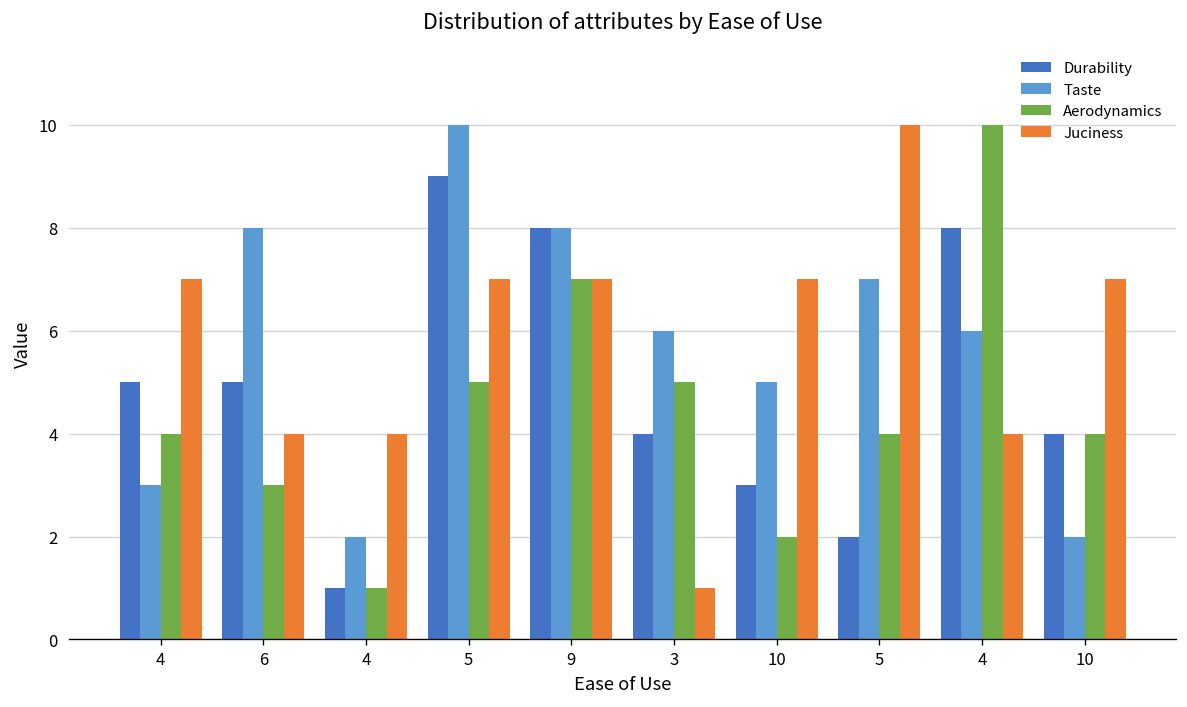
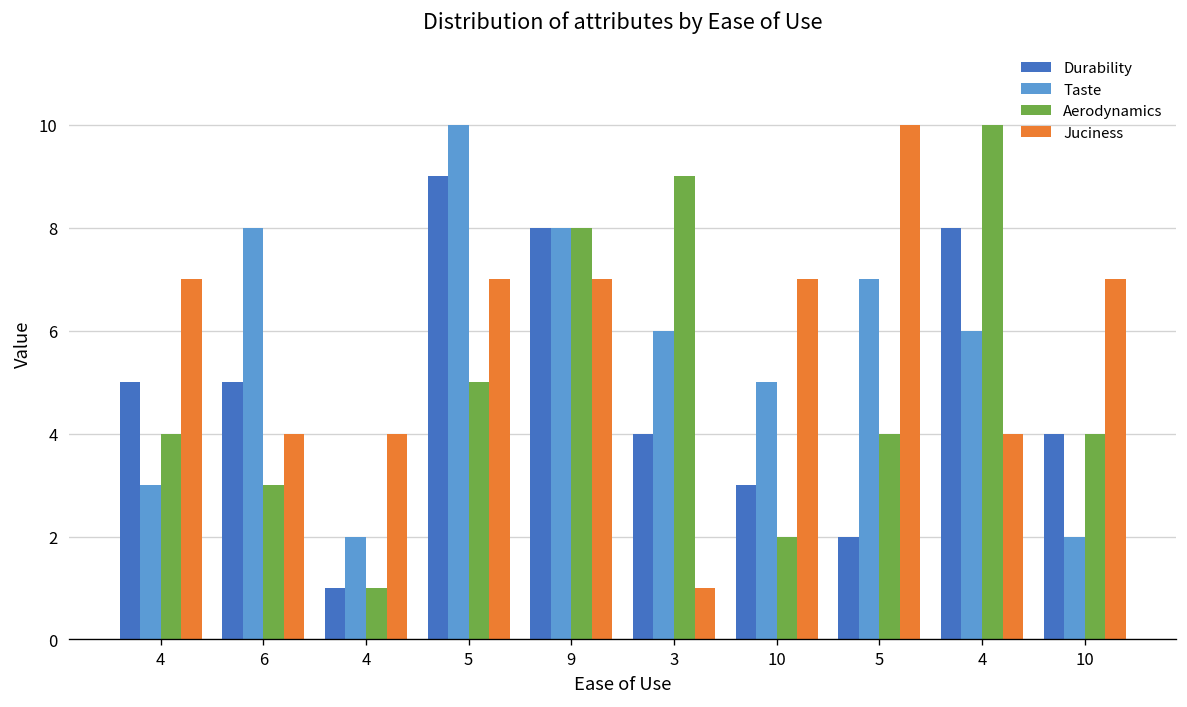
  {
    "Aerodynamics": {
      "6": 3,
-     "9": 7,
-     "3": 5
+     "9": 8,
+     "3": 9
    },
    "Juciness": {
      "6": 4,
      "9": 7,
      "3": 1
    }
  }
